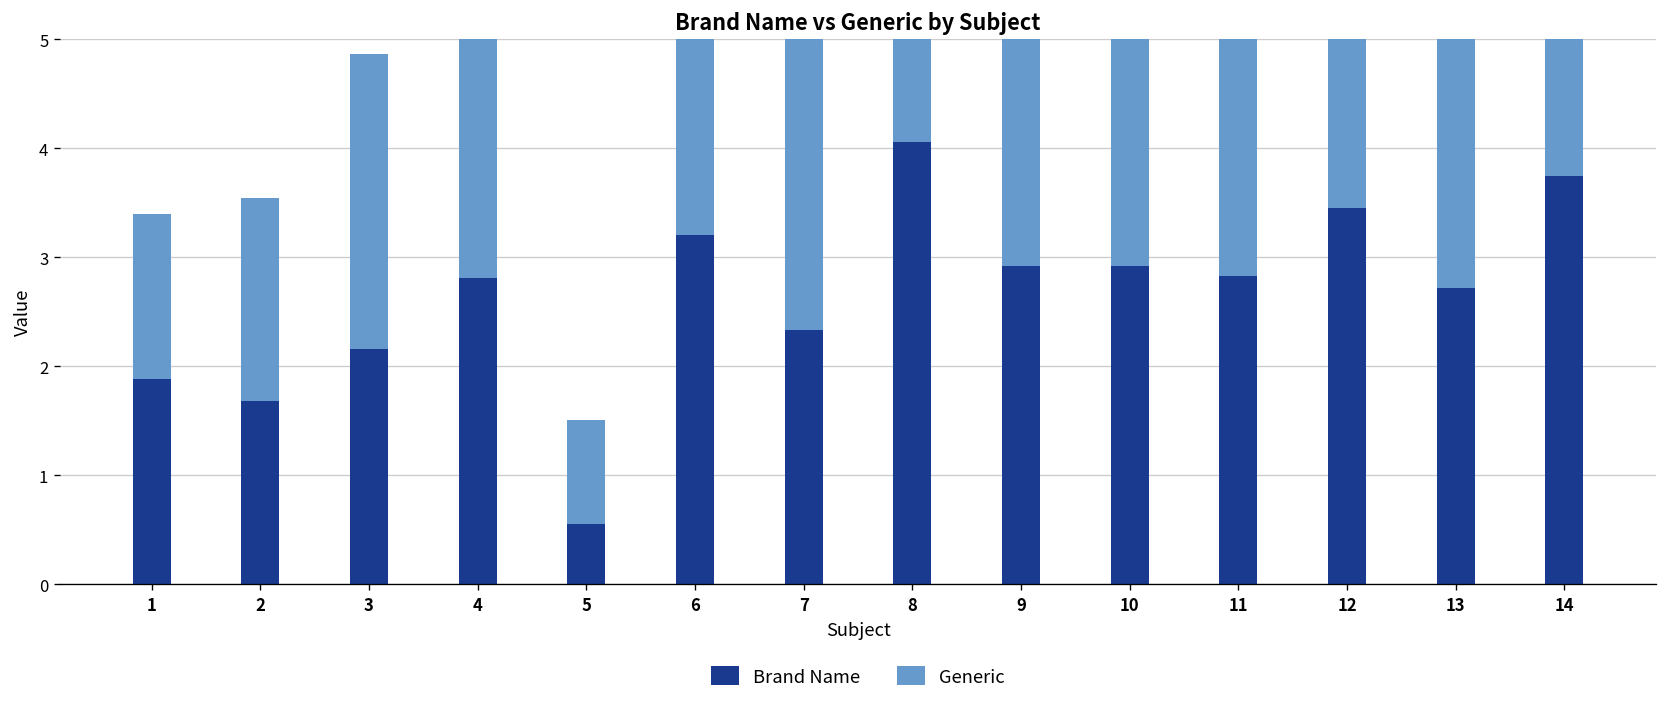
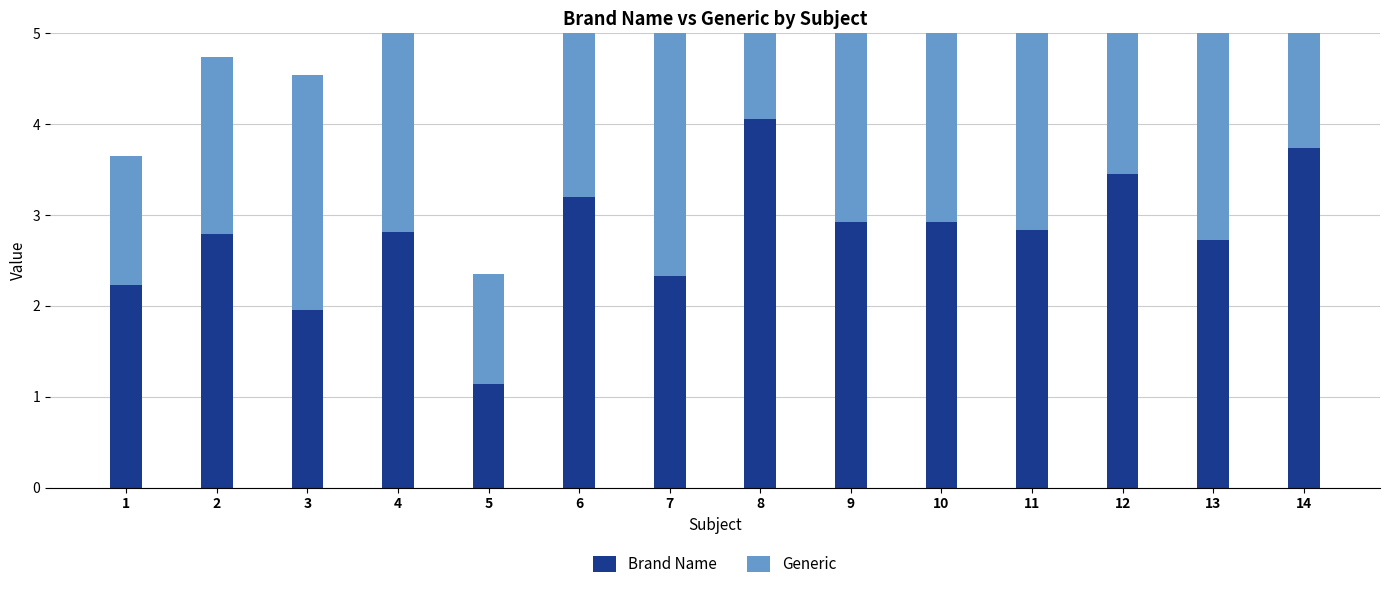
  {
    "Brand Name": {
-     "1": 1.9,
-     "2": 1.7,
-     "3": 2.2,
+     "1": 2.2,
+     "2": 2.8,
+     "3": 2.0,
      "4": 2.8,
-     "5": 0.6,
+     "5": 1.1,
      "6": 3.2,
      "7": 2.3,
      "8": 4.1,
      "9": 2.9,
      "10": 2.9,
      "11": 2.8,
      "12": 3.5,
      "13": 2.7,
      "14": 3.7
    },
    "Generic": {
-     "1": 1.5,
-     "2": 1.86,
-     "3": 2.7,
-     "5": 1.0
+     "1": 1.4,
+     "2": 1.95,
+     "3": 2.6,
+     "5": 1.2
    }
  }
